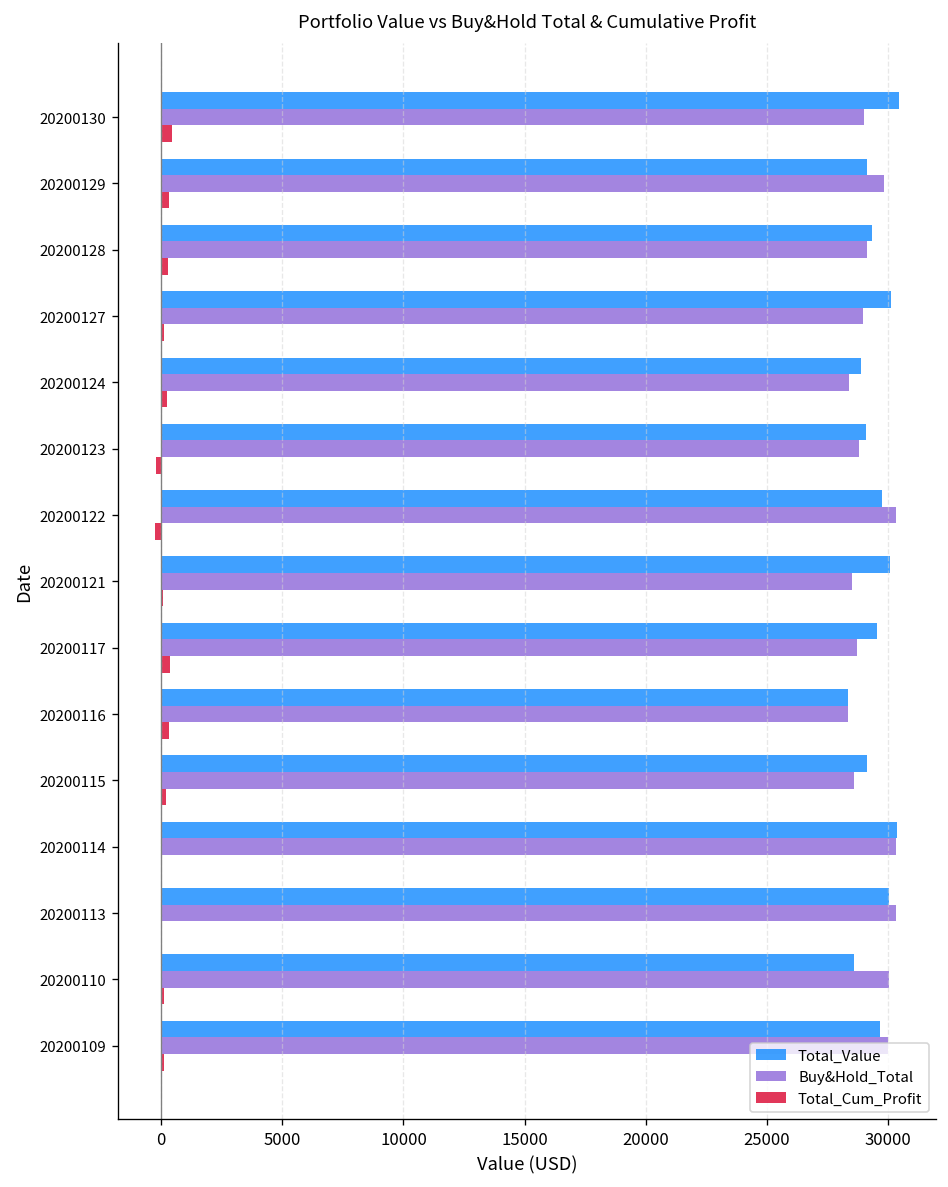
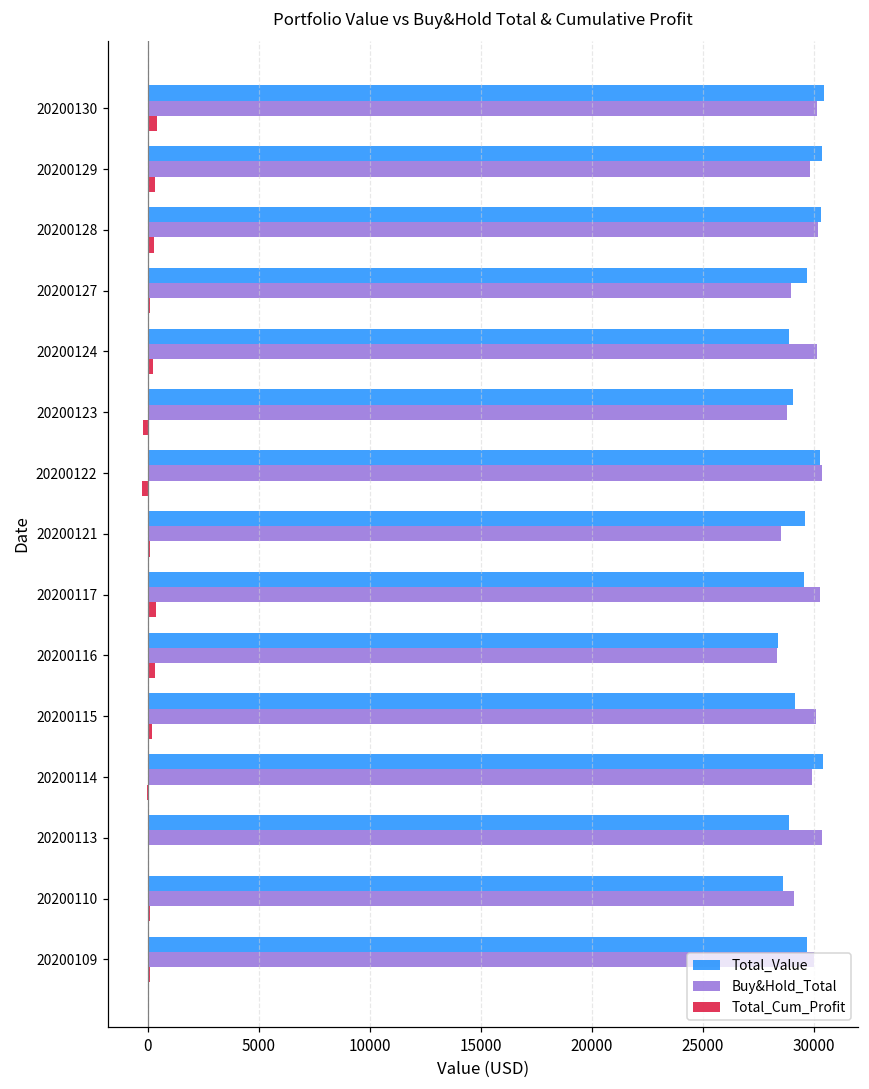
  {
    "Total_Value": {
      "20200130": 30400,
-     "20200129": 29100,
-     "20200128": 29300,
-     "20200127": 30100,
+     "20200129": 30300,
+     "20200128": 30300,
+     "20200127": 29700,
      "20200124": 28900,
      "20200123": 29100,
-     "20200122": 29800,
-     "20200121": 30100,
+     "20200122": 30300,
+     "20200121": 29600,
      "20200117": 29500,
      "20200116": 28400,
      "20200115": 29100,
      "20200114": 30400,
-     "20200113": 30000,
+     "20200113": 28900,
      "20200110": 28600,
      "20200109": 29700
    },
    "Buy&Hold_Total": {
-     "20200130": 29000,
+     "20200130": 30100,
      "20200129": 29800,
-     "20200128": 29100,
+     "20200128": 30200,
      "20200127": 29000,
-     "20200124": 28400,
+     "20200124": 30100,
      "20200123": 28800,
      "20200122": 30300,
      "20200121": 28500,
-     "20200117": 28700,
+     "20200117": 30300,
      "20200116": 28300,
-     "20200115": 28600,
-     "20200114": 30300,
+     "20200115": 30100,
+     "20200114": 29900,
      "20200113": 30300,
-     "20200110": 30000
+     "20200110": 29100
    },
    "Total_Cum_Profit": {
      "20200130": 400,
      "20200129": 300,
      "20200128": 300,
      "20200124": 200,
      "20200123": -200,
      "20200122": -200,
      "20200117": 400,
      "20200116": 300,
      "20200115": 200
    }
  }
